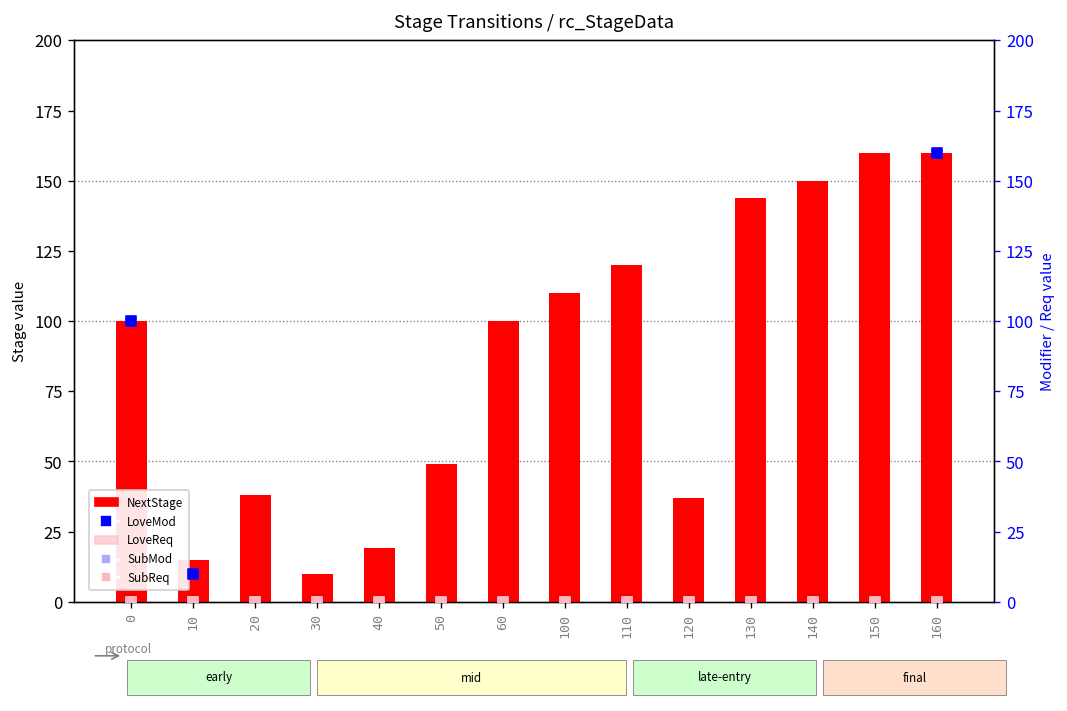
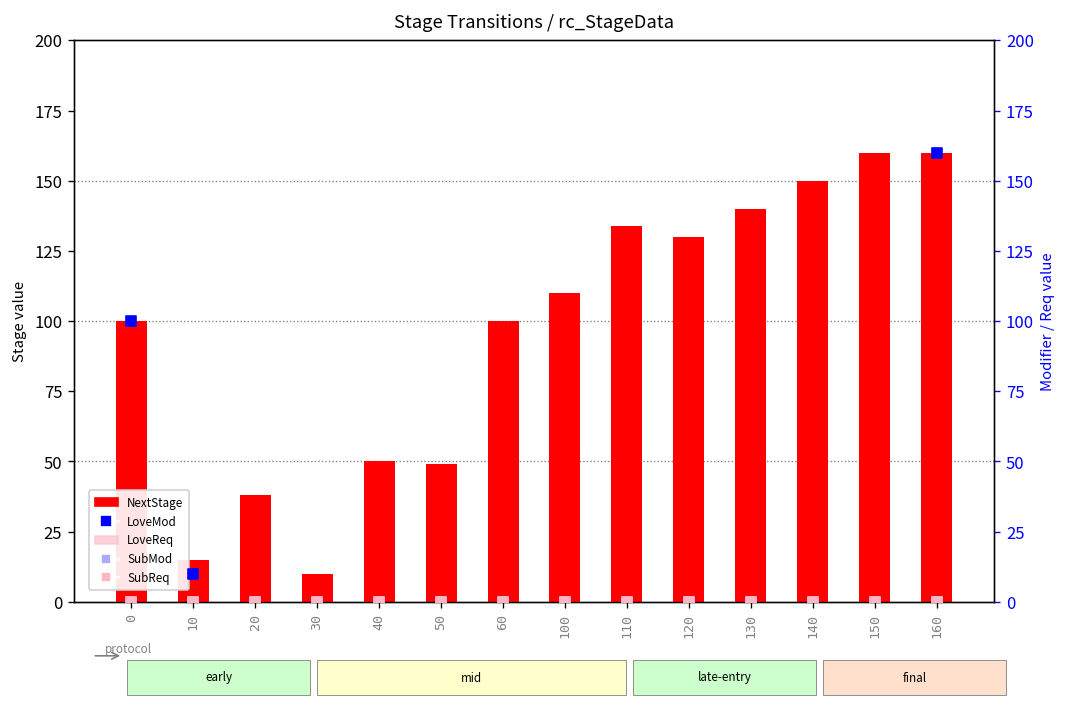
  {
    "NextStage": {
      "0": 100,
      "10": 15,
      "20": 38,
      "30": 10,
-     "40": 19,
+     "40": 50,
      "50": 49,
      "60": 100,
      "100": 110,
-     "110": 120,
-     "120": 37,
-     "130": 144,
+     "110": 134,
+     "120": 130,
+     "130": 140,
      "140": 150,
      "150": 160,
      "160": 160
    }
  }
